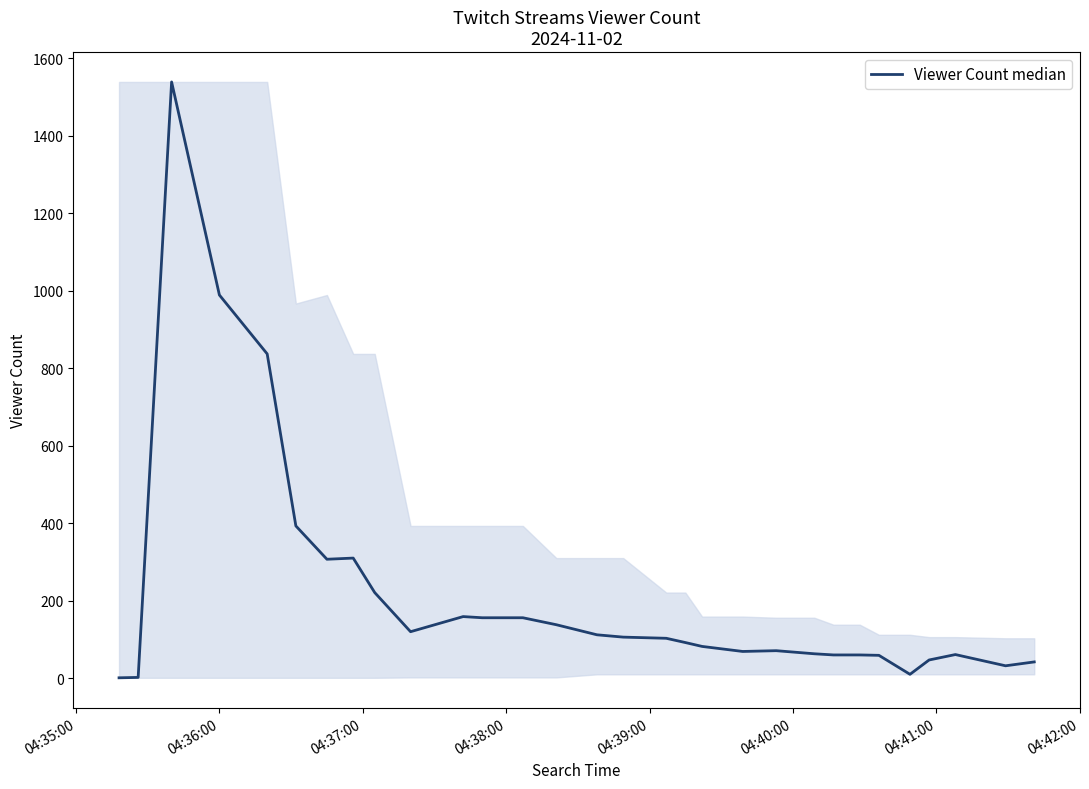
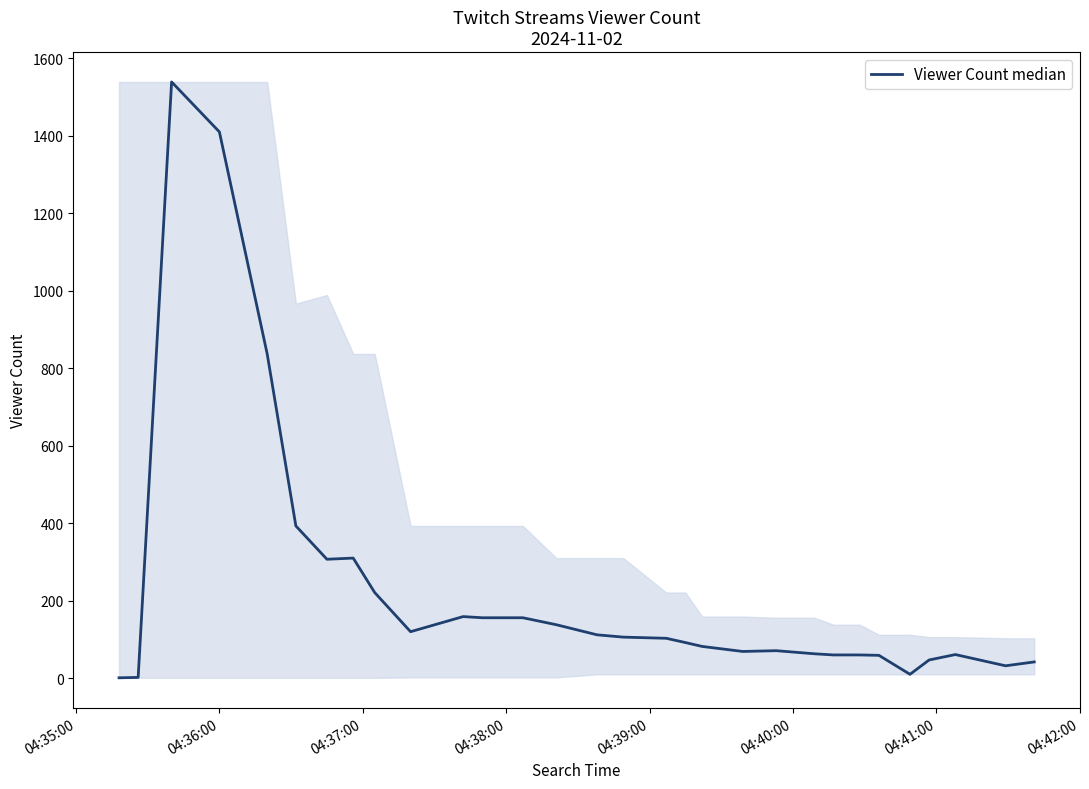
  {
    "Viewer Count median": {
-     "04:36:00": 990
+     "04:36:00": 1410
    }
  }
